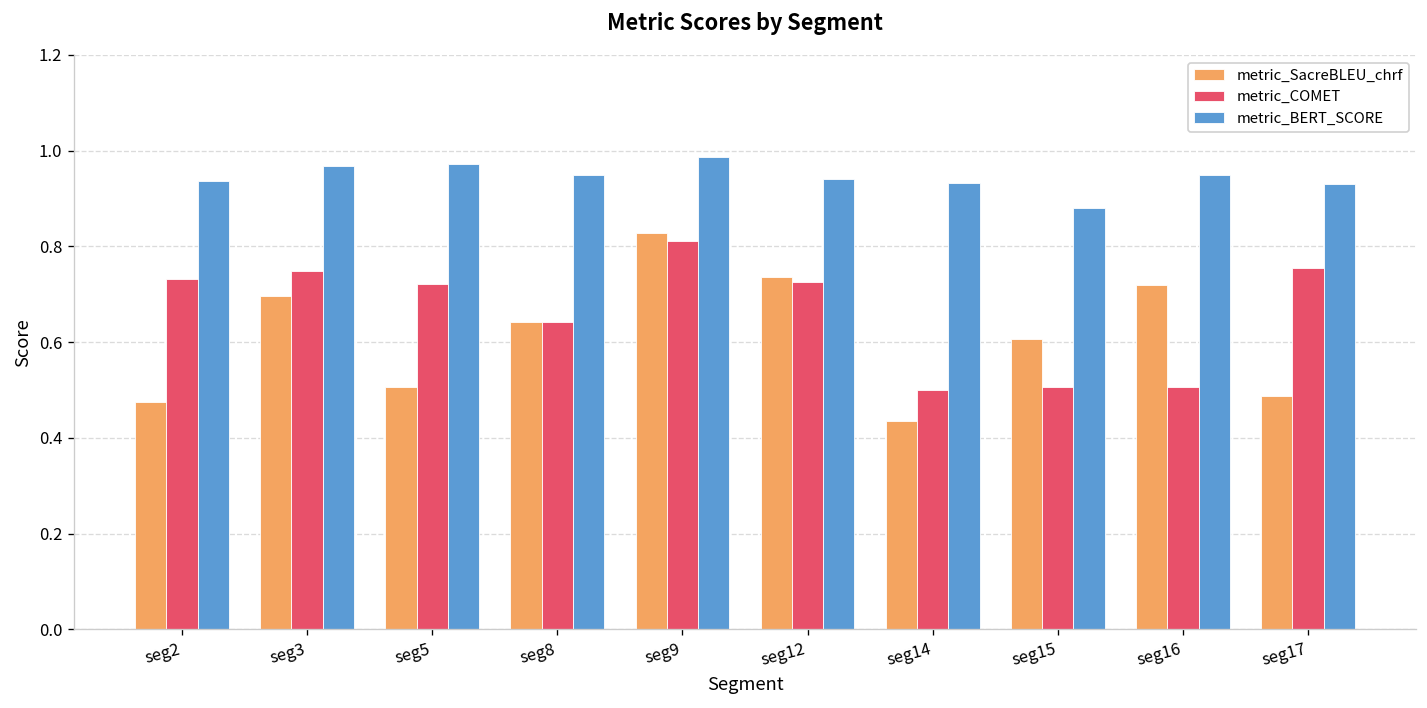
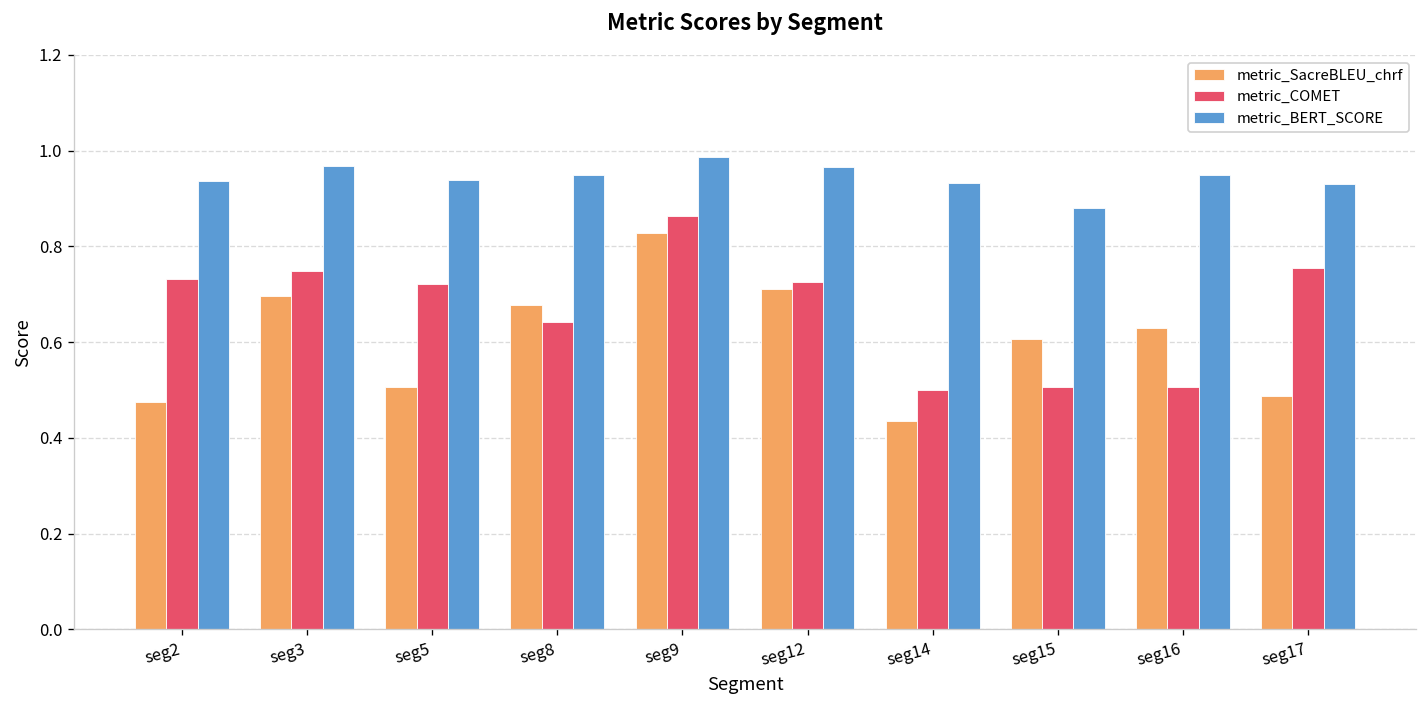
  {
    "metric_SacreBLEU_chrf": {
      "seg2": 0.48,
      "seg3": 0.70,
      "seg5": 0.51,
-     "seg8": 0.64,
+     "seg8": 0.68,
      "seg9": 0.83,
-     "seg12": 0.74,
+     "seg12": 0.71,
      "seg14": 0.44,
      "seg15": 0.61,
-     "seg16": 0.72,
+     "seg16": 0.63,
      "seg17": 0.49
    },
    "metric_COMET": {
      "seg2": 0.73,
      "seg3": 0.75,
      "seg5": 0.72,
      "seg8": 0.64,
-     "seg9": 0.81,
+     "seg9": 0.86,
      "seg12": 0.73,
      "seg14": 0.50,
      "seg15": 0.51,
      "seg16": 0.51,
      "seg17": 0.75
    },
    "metric_BERT_SCORE": {
      "seg2": 0.94,
      "seg3": 0.97,
-     "seg5": 0.97,
+     "seg5": 0.94,
      "seg8": 0.95,
      "seg9": 0.99,
-     "seg12": 0.94,
+     "seg12": 0.97,
      "seg14": 0.93,
      "seg15": 0.88,
      "seg16": 0.95,
      "seg17": 0.93
    }
  }
